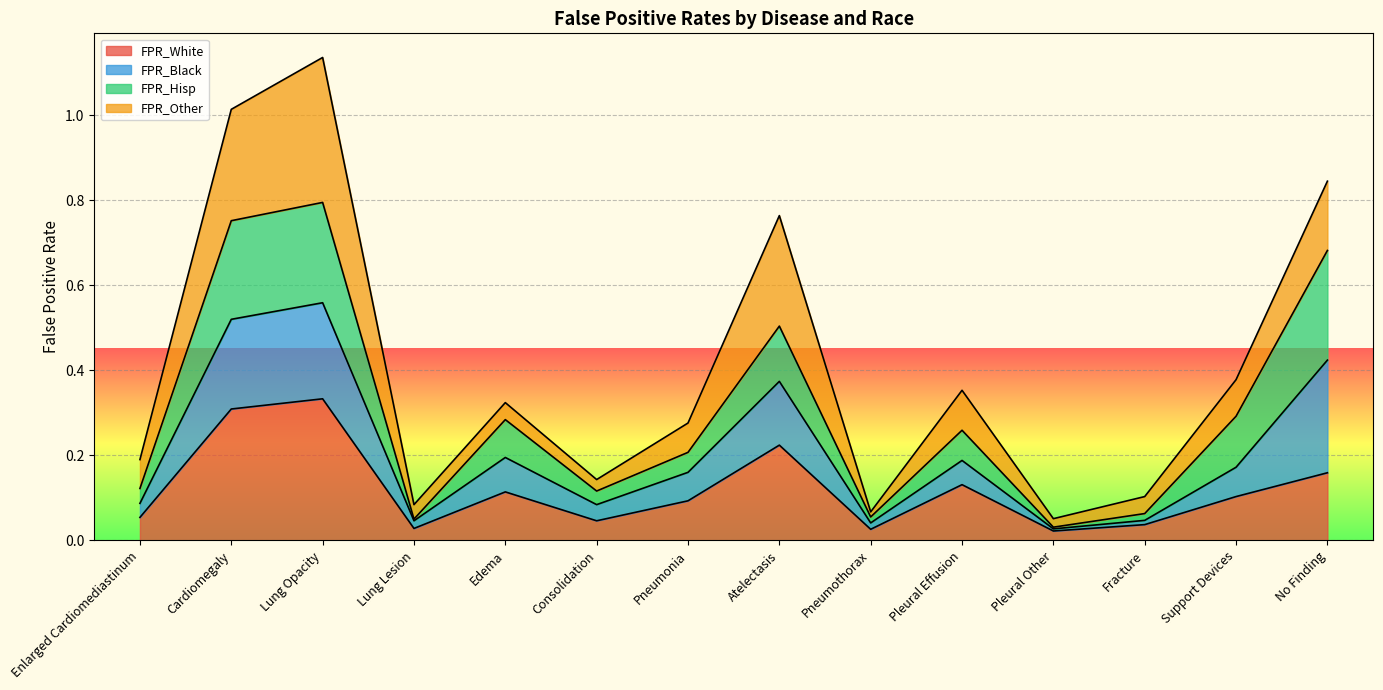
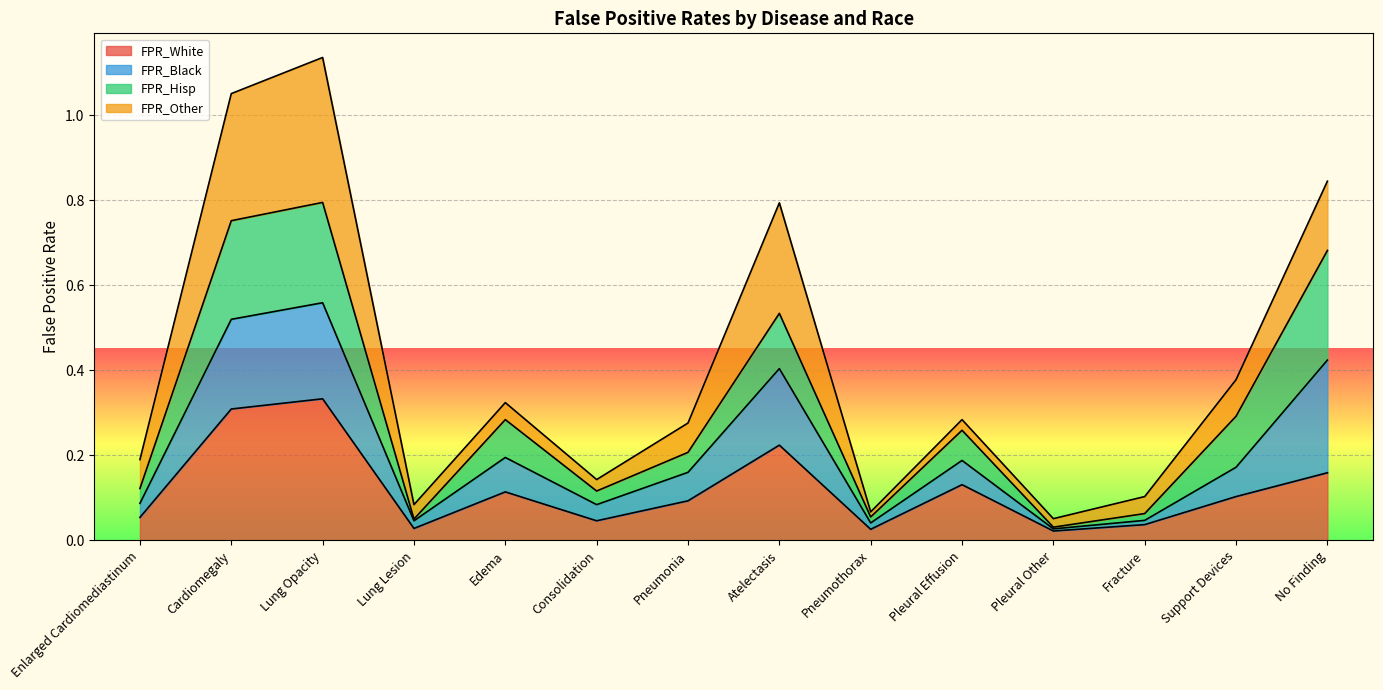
  {
    "FPR_White": {
      "Enlarged Cardiomediastinum": 0.05,
      "Cardiomegaly": 0.31,
      "Lung Opacity": 0.33,
      "Lung Lesion": 0.03,
      "Edema": 0.11,
      "Consolidation": 0.05,
      "Pneumonia": 0.09,
      "Atelectasis": 0.22,
      "Pneumothorax": 0.03,
      "Pleural Effusion": 0.13,
      "Fracture": 0.04,
      "Support Devices": 0.10,
      "No Finding": 0.16
    },
    "FPR_Black": {
      "Enlarged Cardiomediastinum": 0.03,
      "Cardiomegaly": 0.21,
      "Lung Opacity": 0.23,
      "Edema": 0.08,
      "Consolidation": 0.04,
      "Pneumonia": 0.07,
-     "Atelectasis": 0.15,
+     "Atelectasis": 0.18,
      "Pneumothorax": 0.01,
      "Pleural Effusion": 0.06,
      "Fracture": 0.01,
      "Support Devices": 0.07,
      "No Finding": 0.27
    },
    "FPR_Hisp": {
      "Enlarged Cardiomediastinum": 0.04,
      "Cardiomegaly": 0.23,
      "Lung Opacity": 0.24,
      "Edema": 0.09,
      "Consolidation": 0.03,
      "Pneumonia": 0.05,
      "Atelectasis": 0.13,
      "Pneumothorax": 0.01,
      "Pleural Effusion": 0.07,
      "Fracture": 0.02,
      "Support Devices": 0.12,
      "No Finding": 0.26
    },
    "FPR_Other": {
      "Enlarged Cardiomediastinum": 0.07,
-     "Cardiomegaly": 0.26,
+     "Cardiomegaly": 0.30,
      "Lung Opacity": 0.34,
      "Lung Lesion": 0.03,
      "Edema": 0.04,
      "Consolidation": 0.03,
      "Pneumonia": 0.07,
      "Atelectasis": 0.26,
      "Pneumothorax": 0.01,
-     "Pleural Effusion": 0.09,
+     "Pleural Effusion": 0.03,
      "Pleural Other": 0.02,
      "Fracture": 0.04,
      "Support Devices": 0.09,
      "No Finding": 0.16
    }
  }
